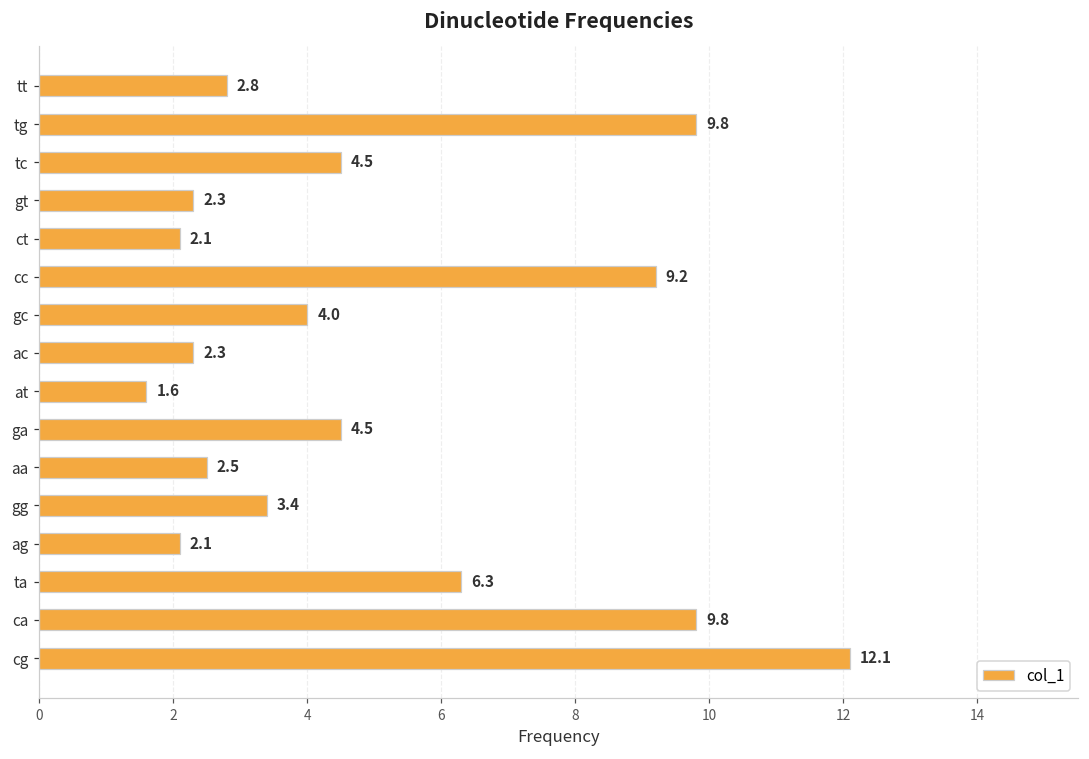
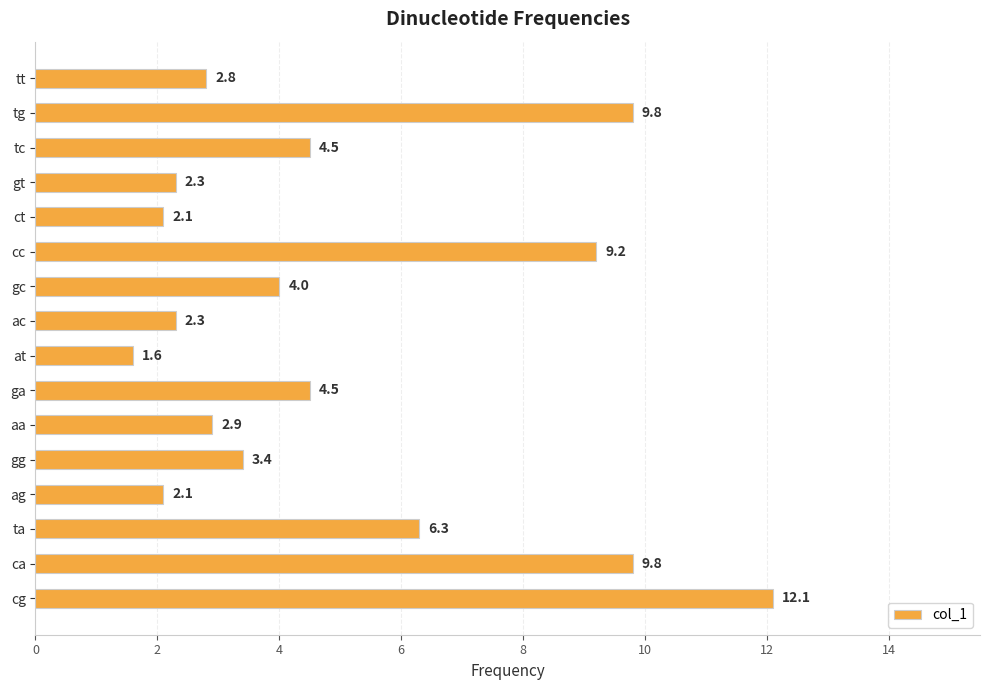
  {
    "tt": 2.8,
    "tg": 9.8,
    "tc": 4.5,
    "gt": 2.3,
    "ct": 2.1,
    "cc": 9.2,
    "gc": 4.0,
    "ac": 2.3,
    "at": 1.6,
    "ga": 4.5,
-   "aa": 2.5,
+   "aa": 2.9,
    "gg": 3.4,
    "ag": 2.1,
    "ta": 6.3,
    "ca": 9.8,
    "cg": 12.1
  }
